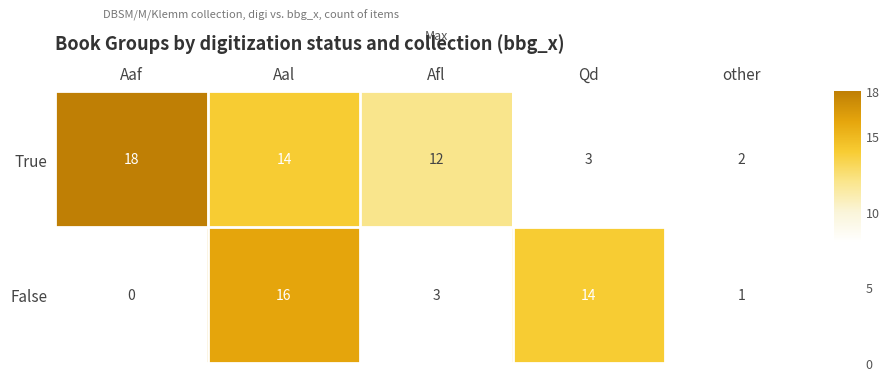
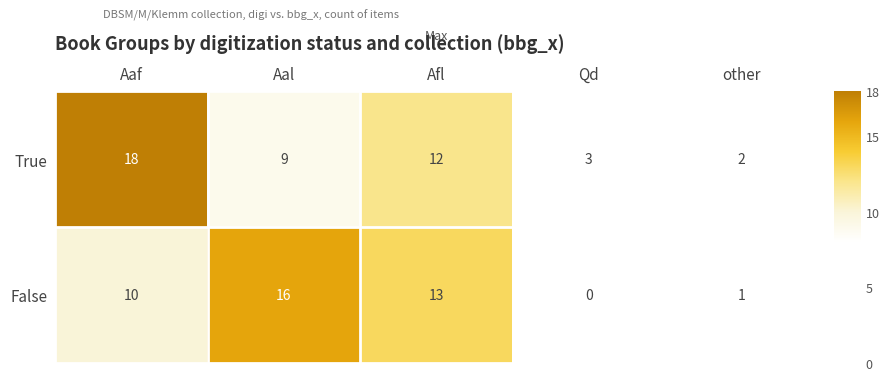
  {
    "True": {
      "Aaf": 18,
-     "Aal": 14,
+     "Aal": 9,
      "Afl": 12,
      "Qd": 3,
      "other": 2
    },
    "False": {
-     "Aaf": 0,
+     "Aaf": 10,
      "Aal": 16,
-     "Afl": 3,
-     "Qd": 14,
+     "Afl": 13,
+     "Qd": 0,
      "other": 1
    }
  }
